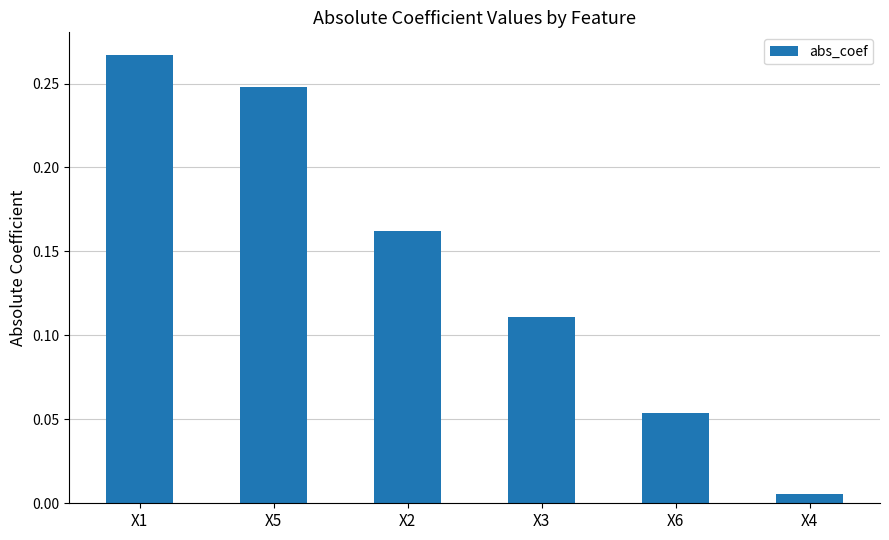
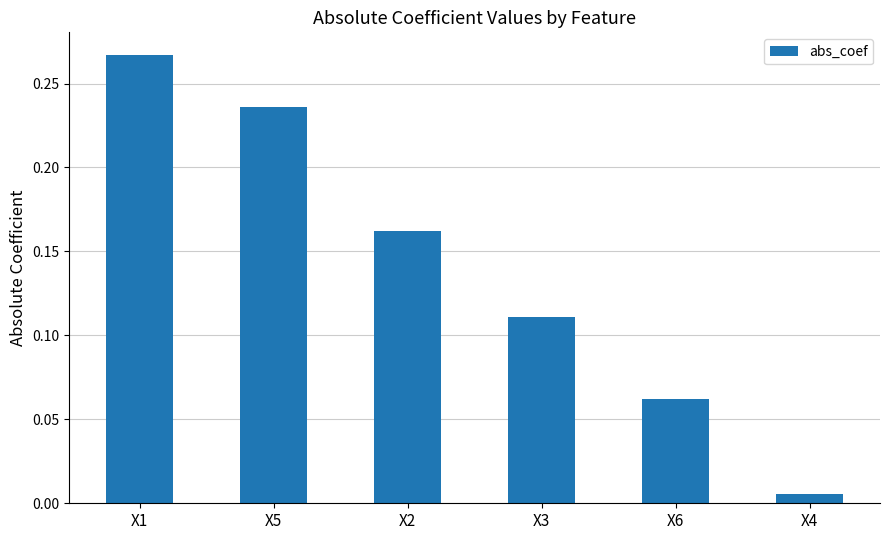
  {
    "X1": 0.267,
-   "X5": 0.248,
+   "X5": 0.236,
    "X2": 0.162,
    "X3": 0.111,
-   "X6": 0.054,
+   "X6": 0.062,
    "X4": 0.006
  }
